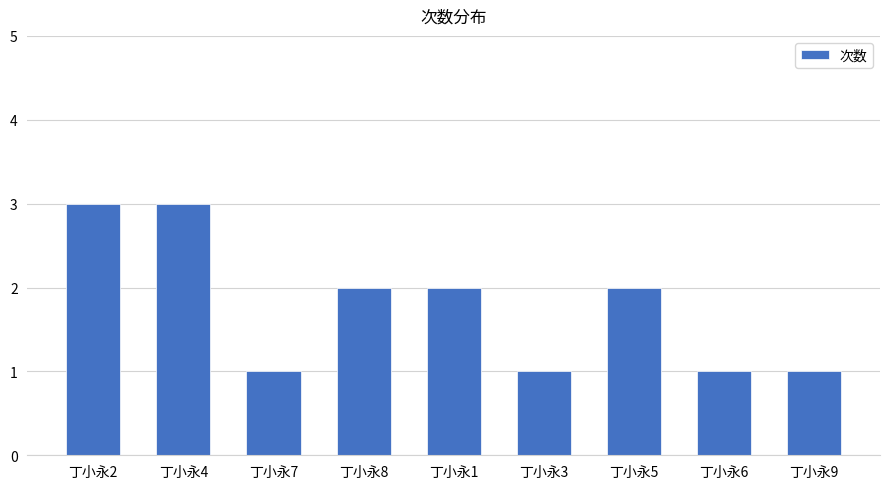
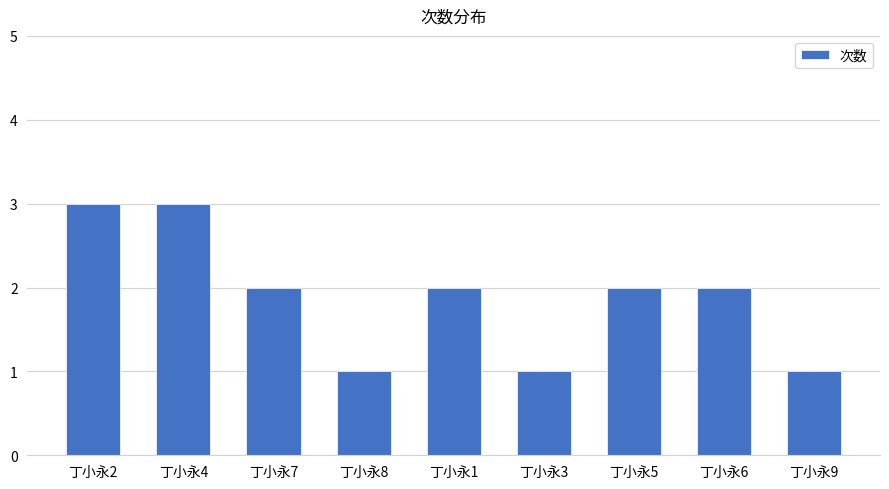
  {
    "丁小永2": 3,
    "丁小永4": 3,
-   "丁小永7": 1,
-   "丁小永8": 2,
+   "丁小永7": 2,
+   "丁小永8": 1,
    "丁小永1": 2,
    "丁小永3": 1,
    "丁小永5": 2,
-   "丁小永6": 1,
+   "丁小永6": 2,
    "丁小永9": 1
  }
